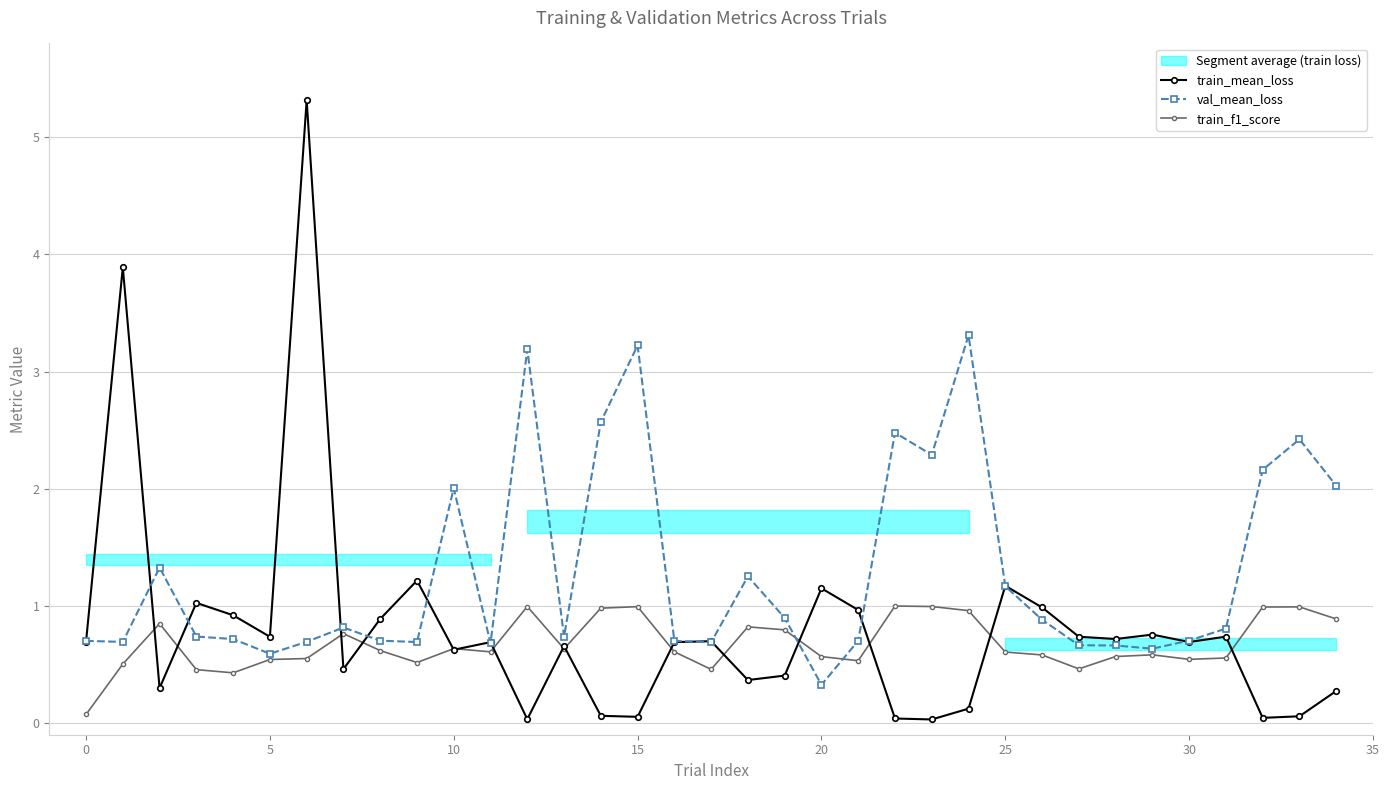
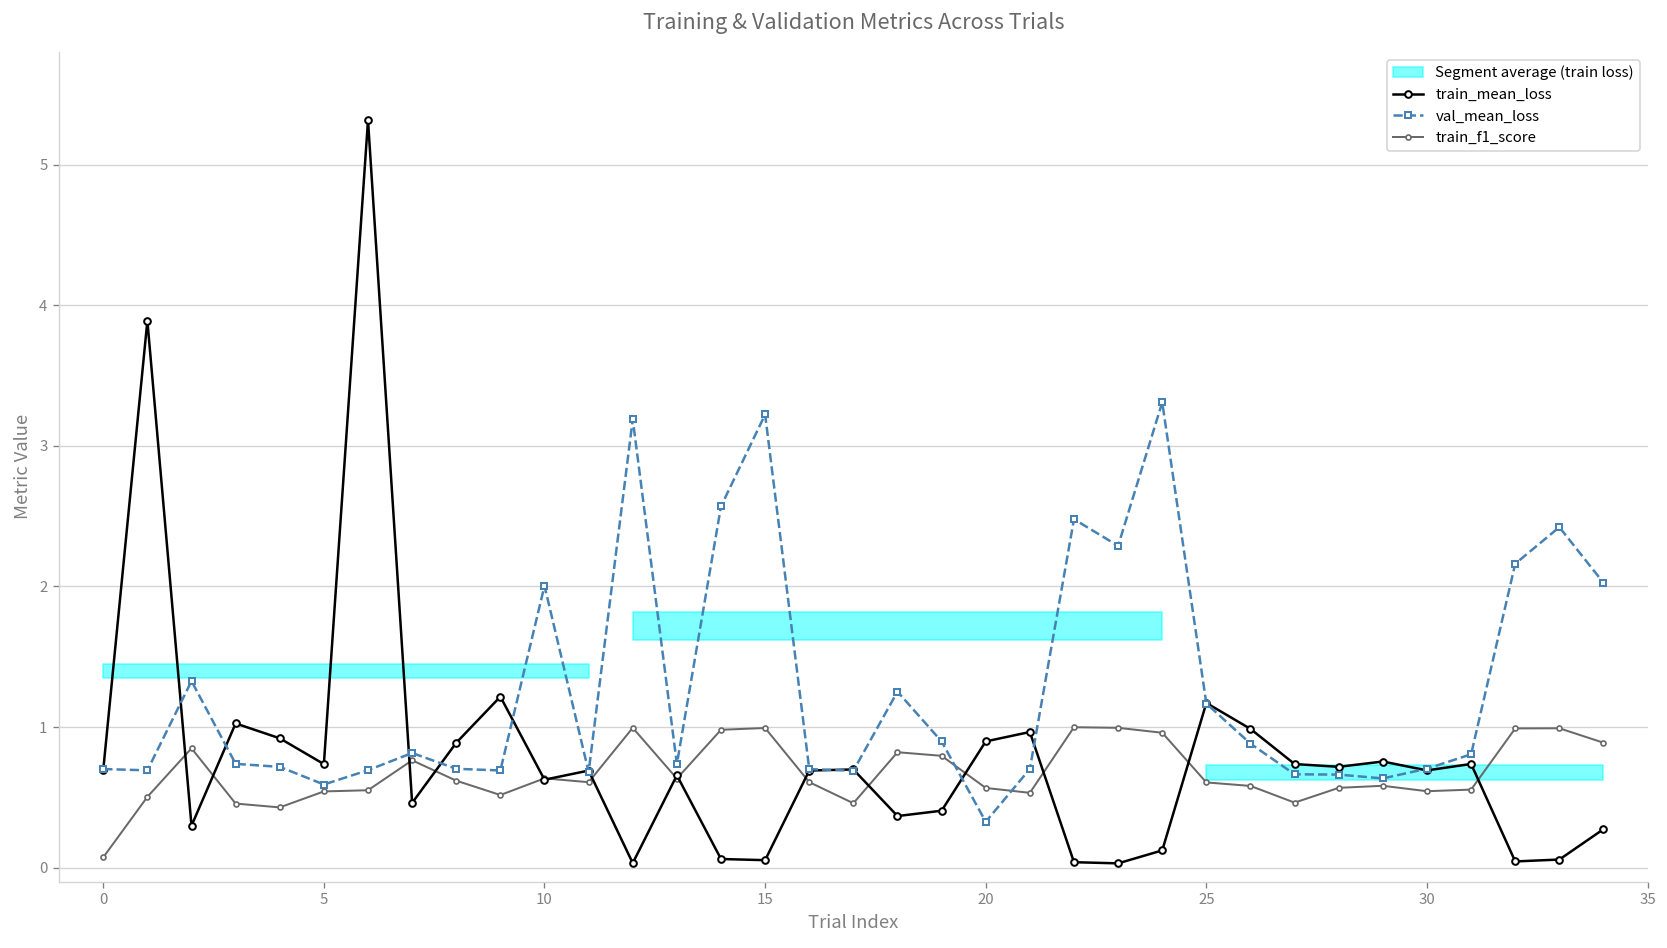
  {
    "train_mean_loss": {
      "5": 0.74,
      "15": 0.05,
-     "20": 1.15
+     "20": 0.90
    },
    "val_mean_loss": {
      "5": 0.59,
      "10": 2.00,
      "15": 3.22,
      "20": 0.33
    },
    "train_f1_score": {
      "0": 0.07,
      "5": 0.54,
      "15": 0.99,
      "20": 0.57,
      "25": 0.61,
      "30": 0.54
    }
  }
